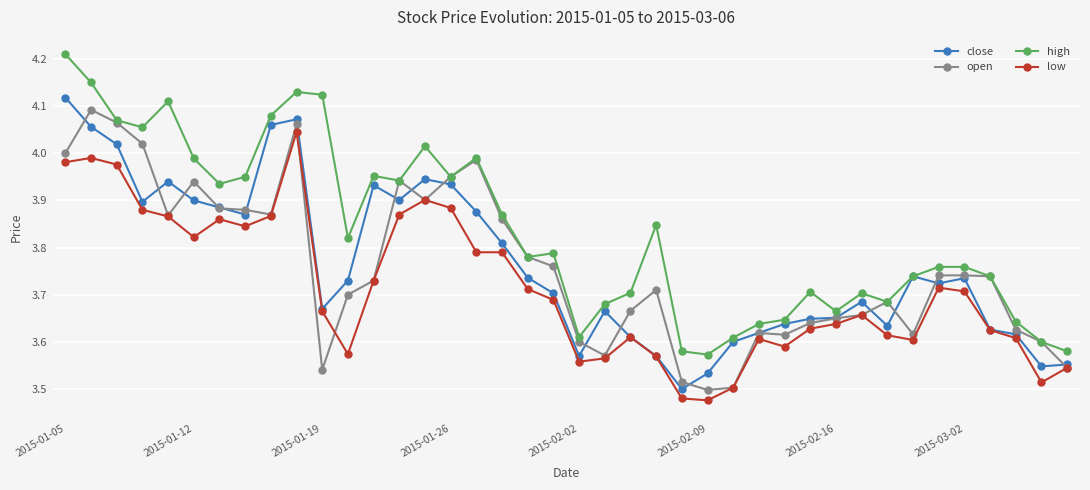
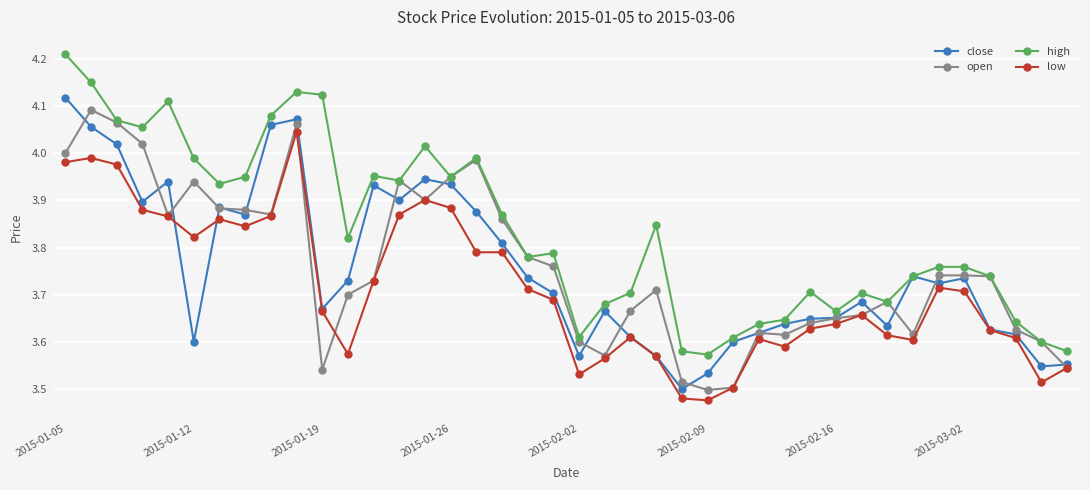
  {
    "close": {
      "2015-01-05": 4.12,
-     "2015-01-12": 3.9,
+     "2015-01-12": 3.6,
      "2015-01-26": 3.93,
      "2015-02-02": 3.57,
      "2015-02-09": 3.53,
      "2015-03-02": 3.74
    },
    "open": {
      "2015-01-05": 4.00,
      "2015-01-12": 3.94,
      "2015-01-19": 3.54,
      "2015-02-02": 3.60,
      "2015-02-09": 3.50,
      "2015-03-02": 3.74
    },
    "high": {
      "2015-01-05": 4.21,
      "2015-01-12": 3.99,
      "2015-01-19": 4.12,
      "2015-02-02": 3.61,
      "2015-02-09": 3.57,
      "2015-02-16": 3.67,
      "2015-03-02": 3.76
    },
    "low": {
      "2015-01-05": 3.98,
      "2015-01-12": 3.82,
      "2015-01-26": 3.88,
-     "2015-02-02": 3.56,
+     "2015-02-02": 3.53,
      "2015-02-09": 3.48,
      "2015-02-16": 3.64,
      "2015-03-02": 3.71
    }
  }
